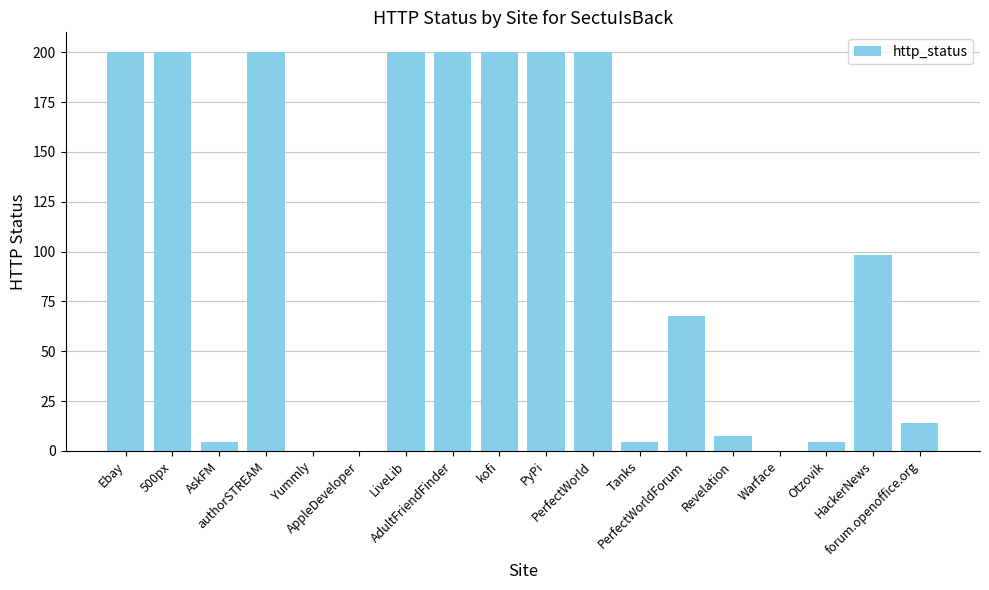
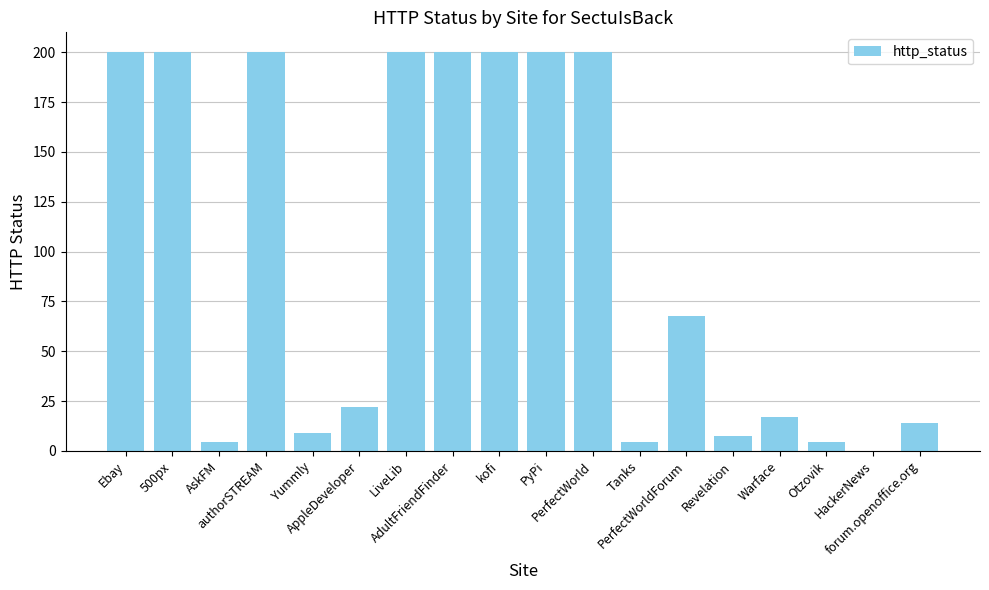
  {
    "Ebay": 200,
    "500px": 200,
    "AskFM": 4,
    "authorSTREAM": 200,
-   "Yummly": 0,
-   "AppleDeveloper": 0,
+   "Yummly": 9,
+   "AppleDeveloper": 22,
    "LiveLib": 200,
    "AdultFriendFinder": 200,
    "kofi": 200,
    "PyPi": 200,
    "PerfectWorld": 200,
    "Tanks": 4,
    "PerfectWorldForum": 68,
    "Revelation": 8,
-   "Warface": 0,
+   "Warface": 17,
    "Otzovik": 5,
-   "HackerNews": 98,
+   "HackerNews": 0,
    "forum.openoffice.org": 14
  }
